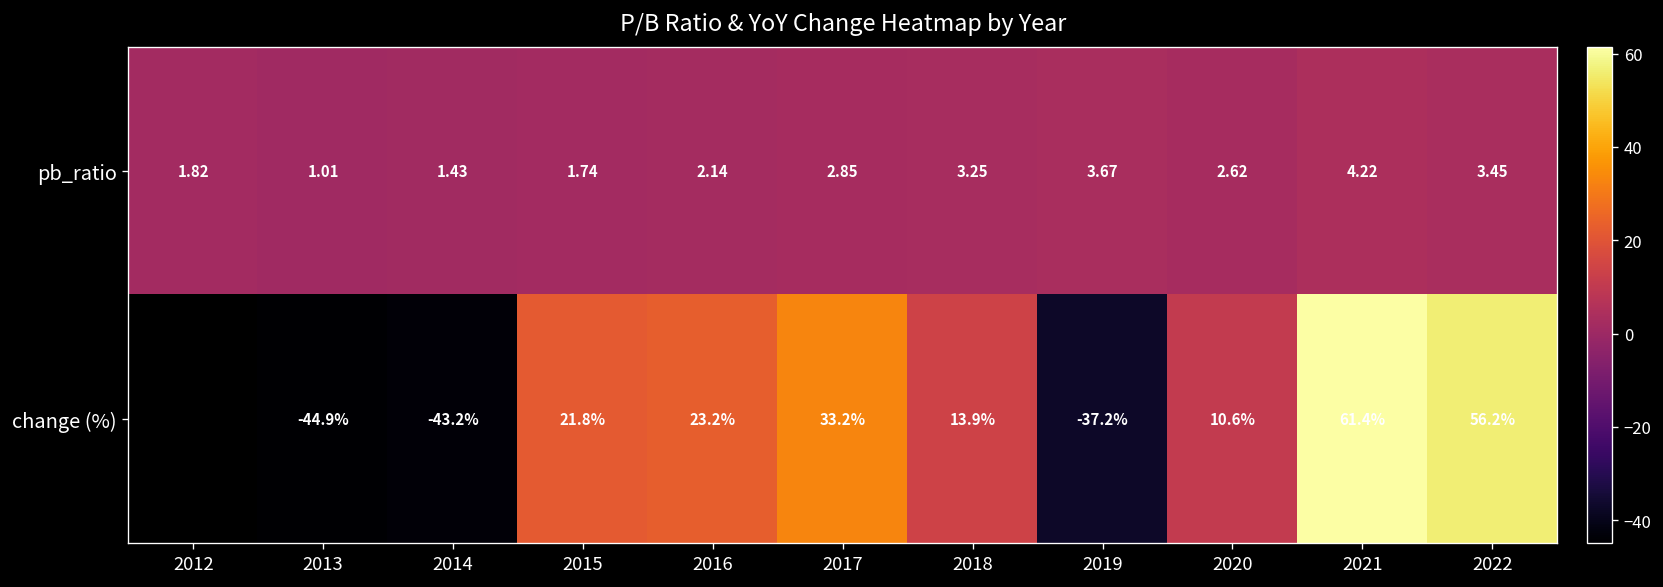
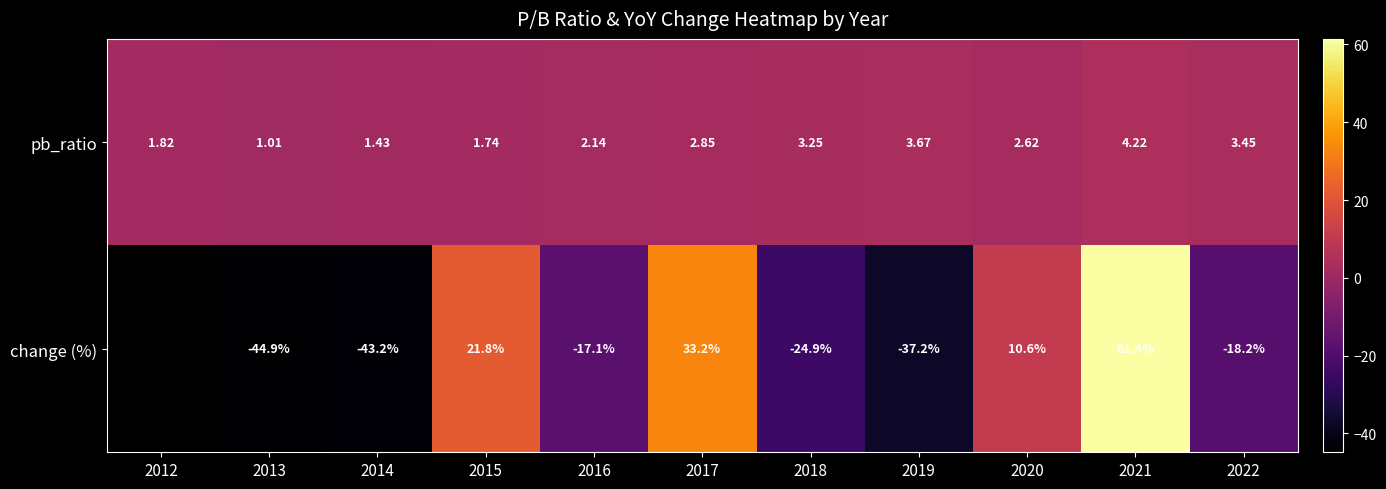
  {
    "pb_ratio": {
      "2012": "1.82",
      "2013": "1.01",
      "2014": "1.43",
      "2015": "1.74",
      "2016": "2.14",
      "2017": "2.85",
      "2018": "3.25",
      "2019": "3.67",
      "2020": "2.62",
      "2021": "4.22",
      "2022": "3.45"
    },
    "change (%)": {
      "2013": "-44.9%",
      "2014": "-43.2%",
      "2015": "21.8%",
-     "2016": "23.2%",
+     "2016": "-17.1%",
      "2017": "33.2%",
-     "2018": "13.9%",
+     "2018": "-24.9%",
      "2019": "-37.2%",
      "2020": "10.6%",
      "2021": "61.4%",
-     "2022": "56.2%"
+     "2022": "-18.2%"
    }
  }
